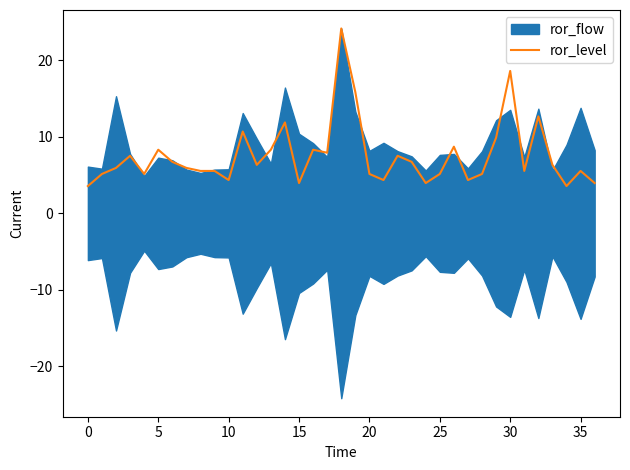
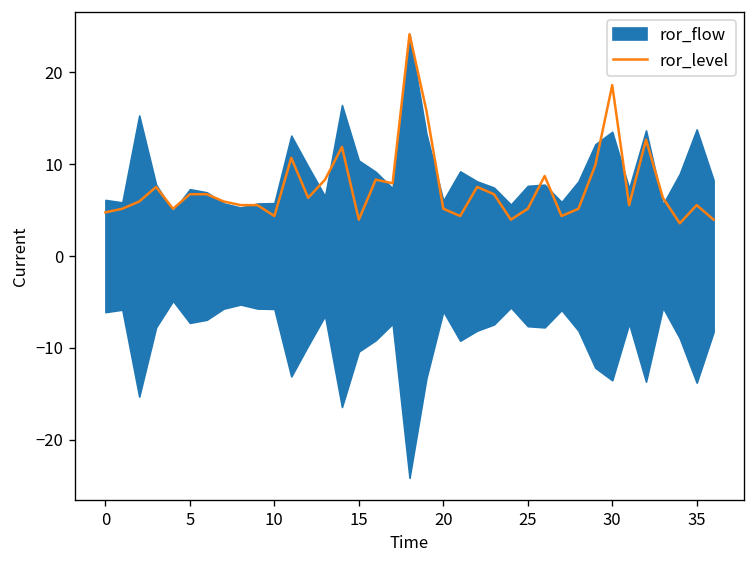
  {
    "ror_level": {
-     "0": 4,
-     "5": 8,
+     "0": 5,
+     "5": 7,
      "10": 4,
      "15": 4,
      "20": 5,
      "25": 5,
      "30": 19,
      "35": 6
    },
    "ror_flow": {
-     "20": 8
+     "20": 6
    }
  }
